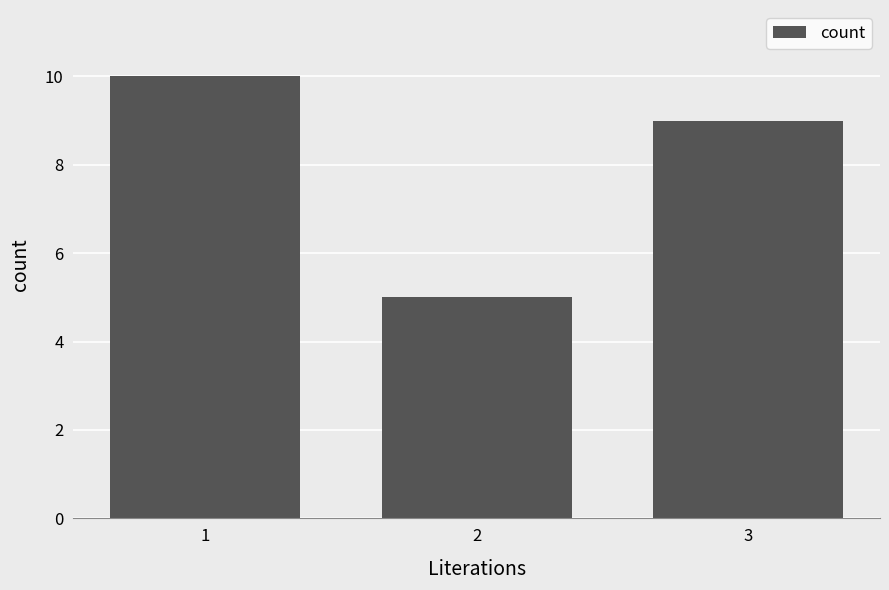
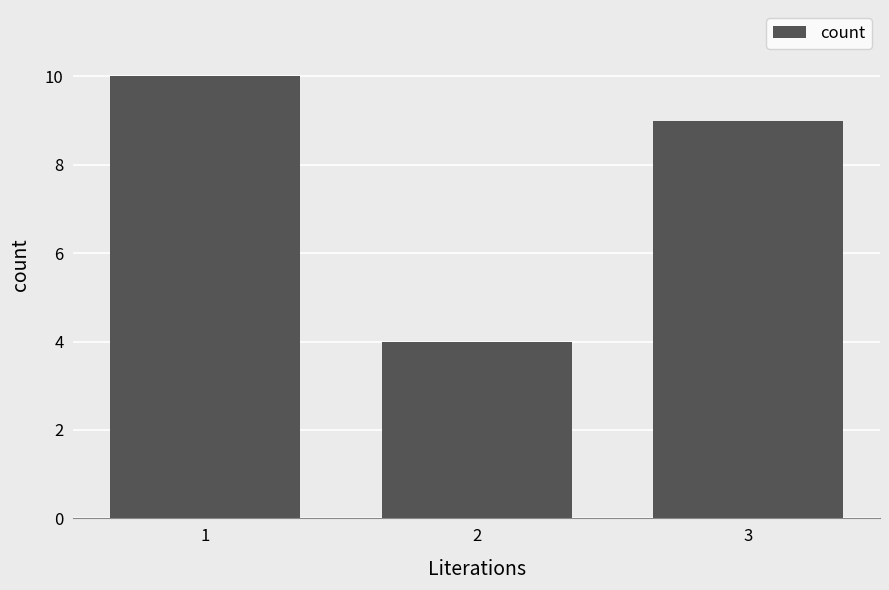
  {
    "1": 10,
-   "2": 5,
+   "2": 4,
    "3": 9
  }
